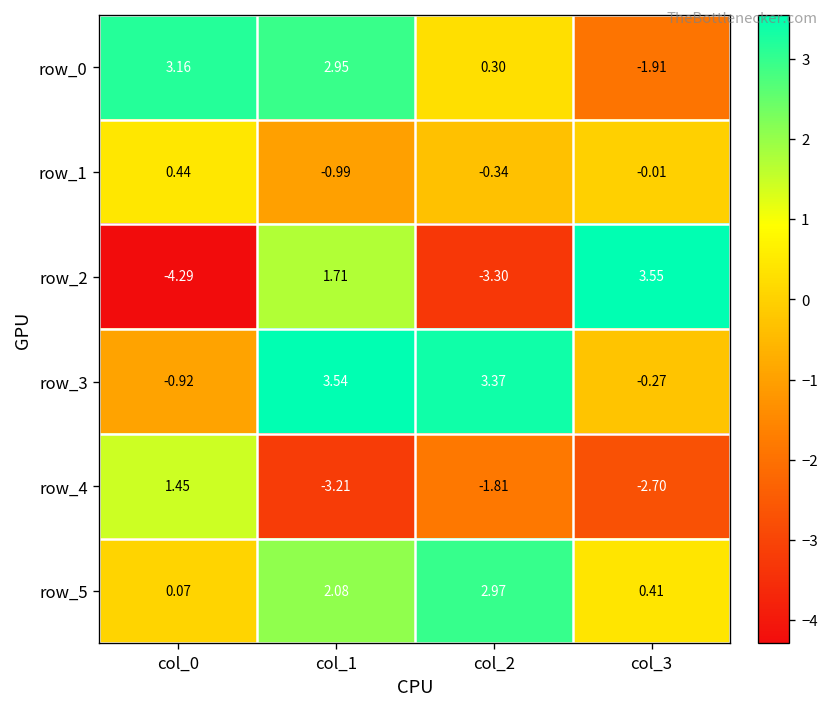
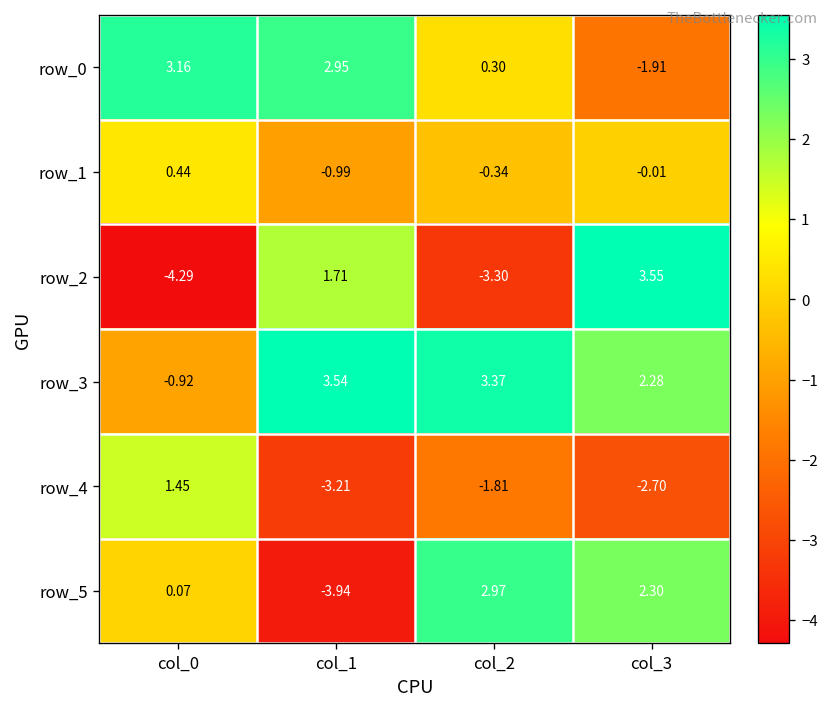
  {
    "row_0": {
      "col_0": 3.16,
      "col_1": 2.95,
      "col_2": 0.30,
      "col_3": -1.91
    },
    "row_1": {
      "col_0": 0.44,
      "col_1": -0.99,
      "col_2": -0.34,
      "col_3": -0.01
    },
    "row_2": {
      "col_0": -4.29,
      "col_1": 1.71,
      "col_2": -3.30,
      "col_3": 3.55
    },
    "row_3": {
      "col_0": -0.92,
      "col_1": 3.54,
      "col_2": 3.37,
-     "col_3": -0.27
+     "col_3": 2.28
    },
    "row_4": {
      "col_0": 1.45,
      "col_1": -3.21,
      "col_2": -1.81,
      "col_3": -2.70
    },
    "row_5": {
      "col_0": 0.07,
-     "col_1": 2.08,
+     "col_1": -3.94,
      "col_2": 2.97,
-     "col_3": 0.41
+     "col_3": 2.30
    }
  }
